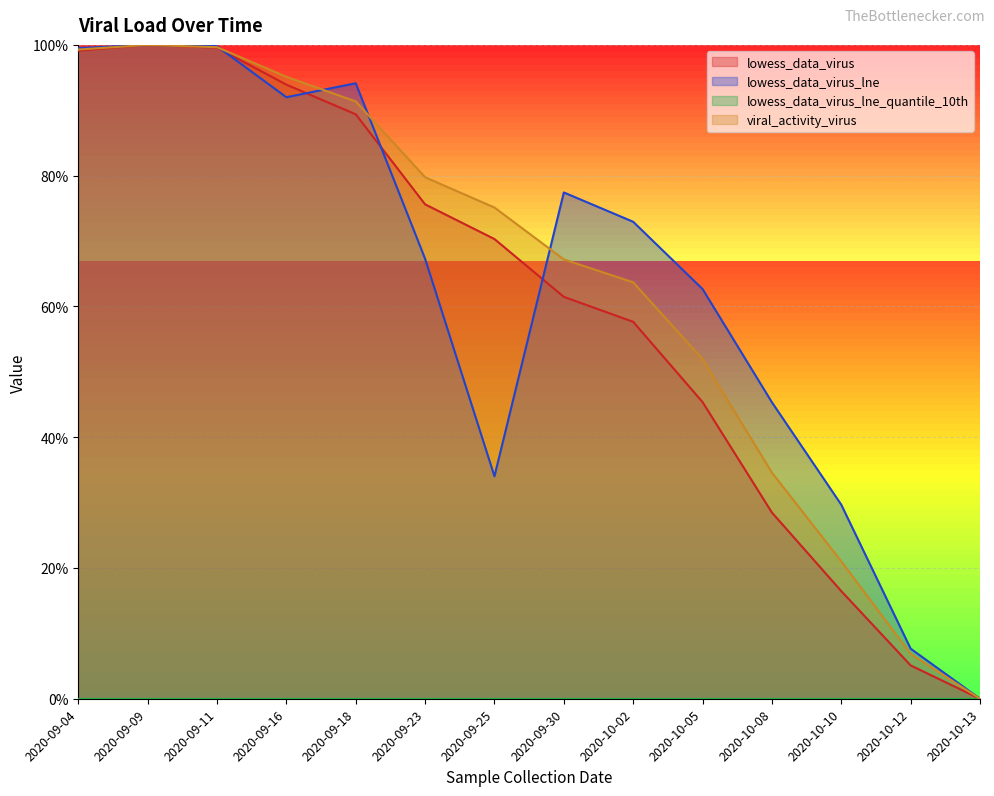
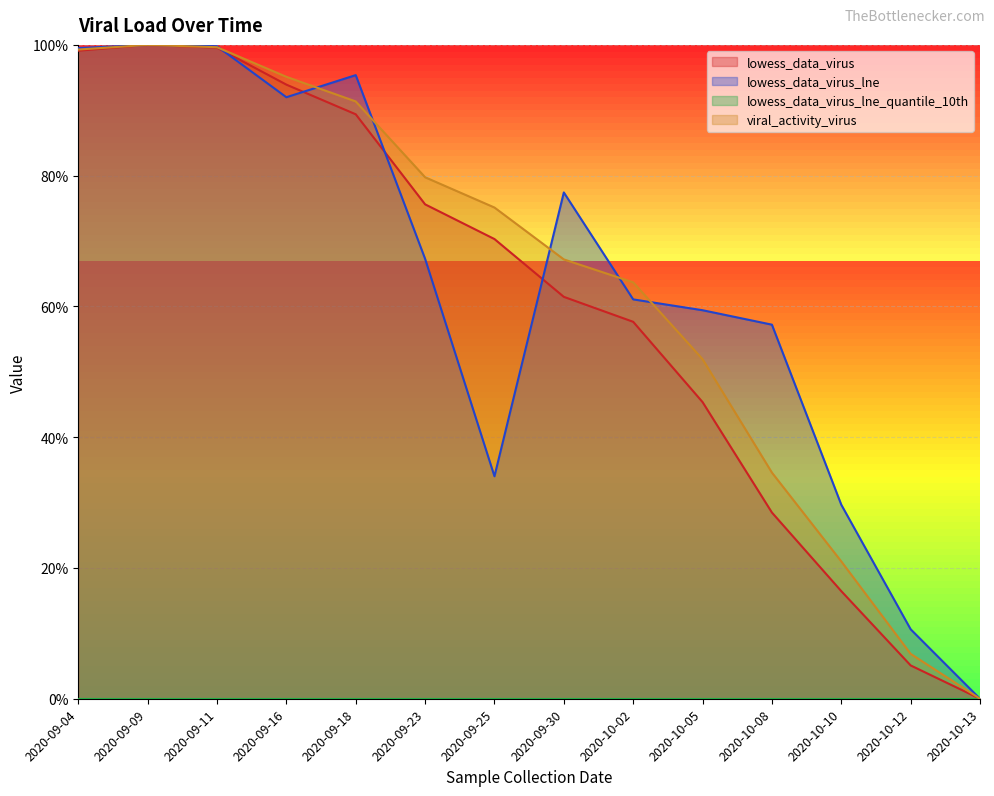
  {
    "lowess_data_virus_lne": {
      "2020-09-16": "92%",
-     "2020-09-18": "94%",
+     "2020-09-18": "95%",
      "2020-09-23": "67%",
      "2020-09-25": "34%",
      "2020-09-30": "77%",
-     "2020-10-02": "73%",
-     "2020-10-05": "63%",
-     "2020-10-08": "45%",
+     "2020-10-02": "61%",
+     "2020-10-05": "59%",
+     "2020-10-08": "57%",
      "2020-10-10": "30%",
-     "2020-10-12": "8%"
+     "2020-10-12": "11%"
    },
    "lowess_data_virus_lne_quantile_10th": {
      "2020-09-04": "0%",
      "2020-09-09": "0%",
      "2020-09-11": "0%",
      "2020-09-16": "0%",
      "2020-09-18": "0%",
      "2020-09-23": "0%",
      "2020-09-25": "0%",
      "2020-09-30": "0%",
      "2020-10-02": "0%",
      "2020-10-05": "0%",
      "2020-10-08": "0%",
      "2020-10-10": "0%",
      "2020-10-12": "0%"
    }
  }
